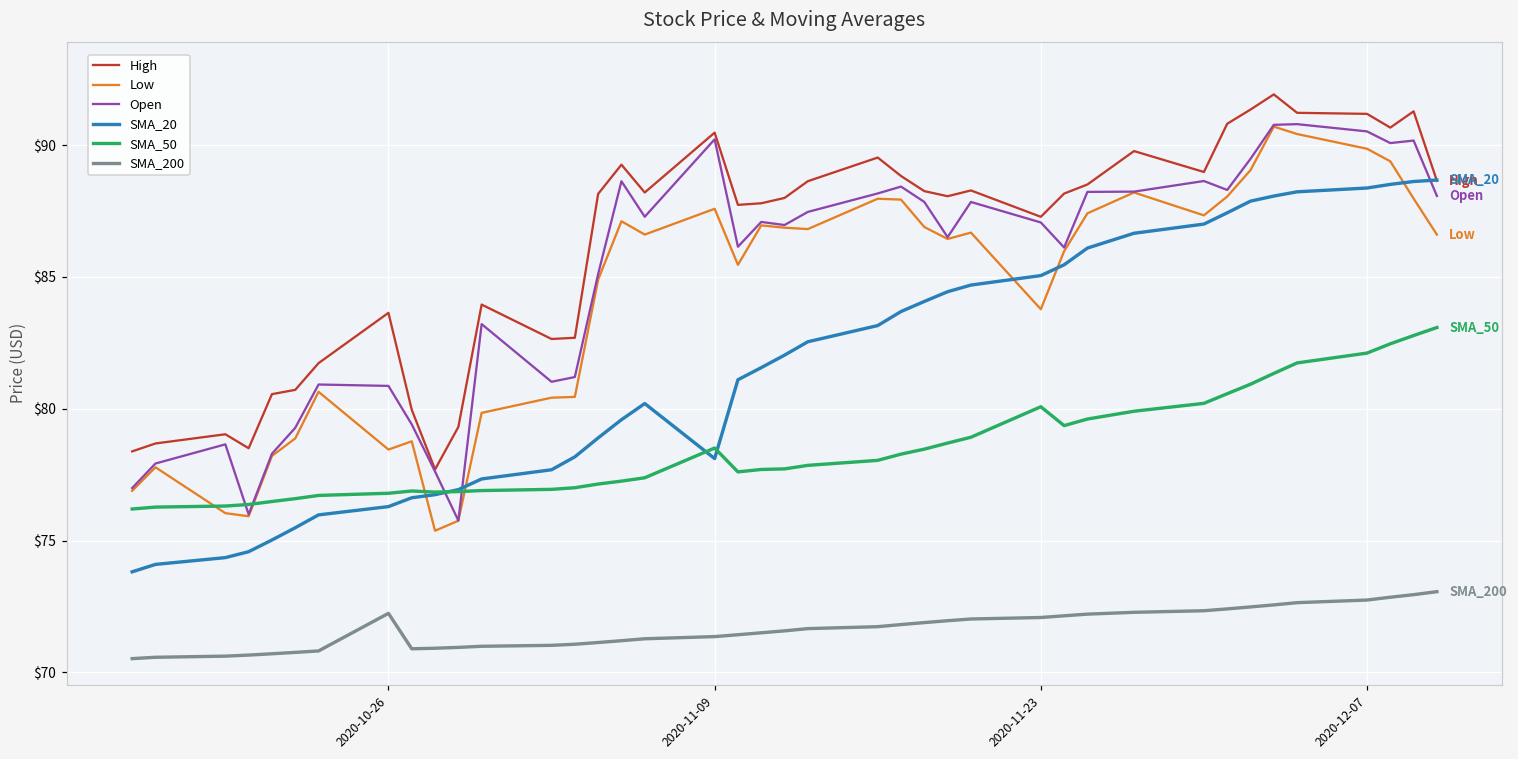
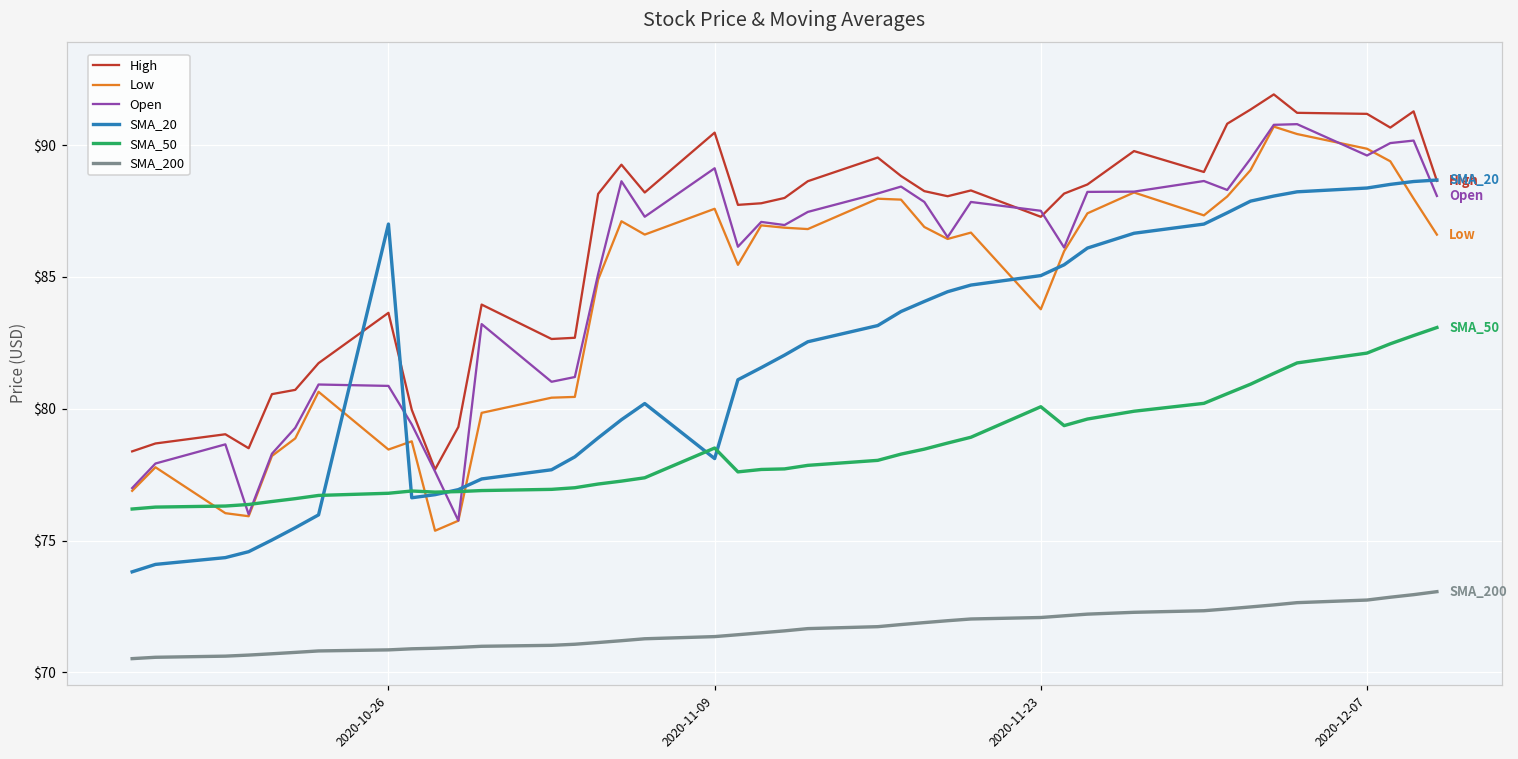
  {
    "High": {
      "2020-10-26": "$83.6",
      "2020-11-09": "$90.5",
      "2020-11-23": "$87.3",
      "2020-12-07": "$91.2"
    },
    "Low": {
      "2020-10-26": "$78.5",
      "2020-11-09": "$87.6",
      "2020-11-23": "$83.8",
      "2020-12-07": "$89.9"
    },
    "Open": {
      "2020-10-26": "$80.9",
-     "2020-11-09": "$90.2",
-     "2020-11-23": "$87.1",
-     "2020-12-07": "$90.5"
+     "2020-11-09": "$89.1",
+     "2020-11-23": "$87.5",
+     "2020-12-07": "$89.6"
    },
    "SMA_20": {
-     "2020-10-26": "$76.3",
+     "2020-10-26": "$87.0",
      "2020-11-09": "$78.1",
      "2020-11-23": "$85.1",
      "2020-12-07": "$88.4"
    },
    "SMA_50": {
      "2020-10-26": "$76.8",
      "2020-11-09": "$78.5",
      "2020-11-23": "$80.1",
      "2020-12-07": "$82.1"
    },
    "SMA_200": {
-     "2020-10-26": "$72.2",
+     "2020-10-26": "$70.9",
      "2020-11-09": "$71.4",
      "2020-11-23": "$72.1",
      "2020-12-07": "$72.7"
    }
  }
